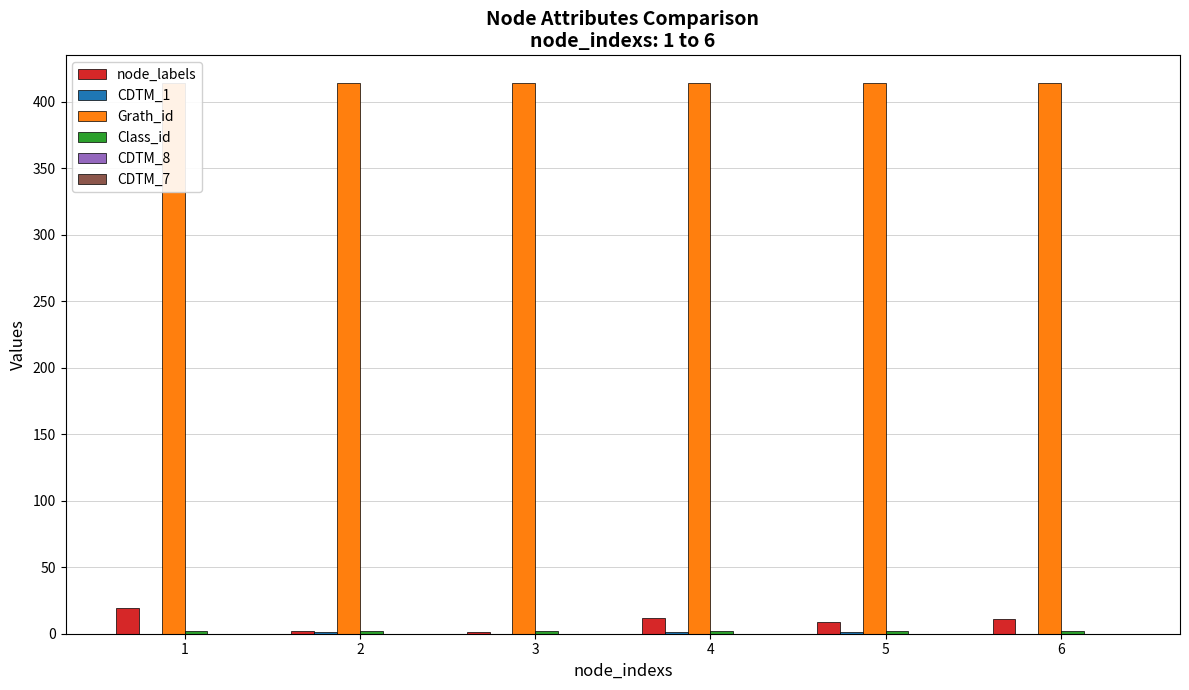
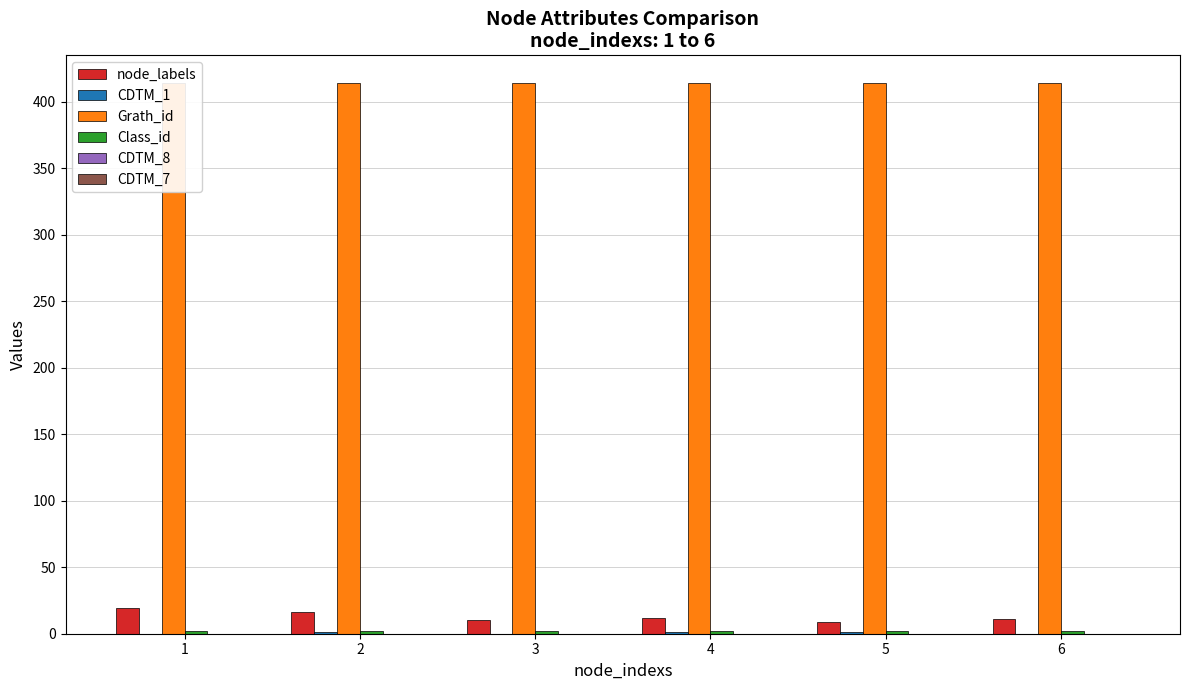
  {
    "node_labels": {
      "1": 19,
-     "2": 2,
-     "3": 1,
+     "2": 16,
+     "3": 10,
      "4": 12,
      "5": 9,
      "6": 11
    },
    "CDTM_1": {
      "1": 0,
      "3": 0,
      "6": 0
    },
    "Grath_id": {
      "2": 414,
      "3": 414,
      "4": 414,
      "5": 414,
      "6": 414
    },
    "Class_id": {
      "1": 2,
      "2": 2,
      "3": 2,
      "4": 2,
      "5": 2,
      "6": 2
    },
    "CDTM_8": {
      "1": 0,
      "2": 0,
      "3": 0,
      "4": 0,
      "5": 0,
      "6": 0
    },
    "CDTM_7": {
      "1": 0,
      "2": 0,
      "3": 0,
      "4": 0,
      "5": 0,
      "6": 0
    }
  }
